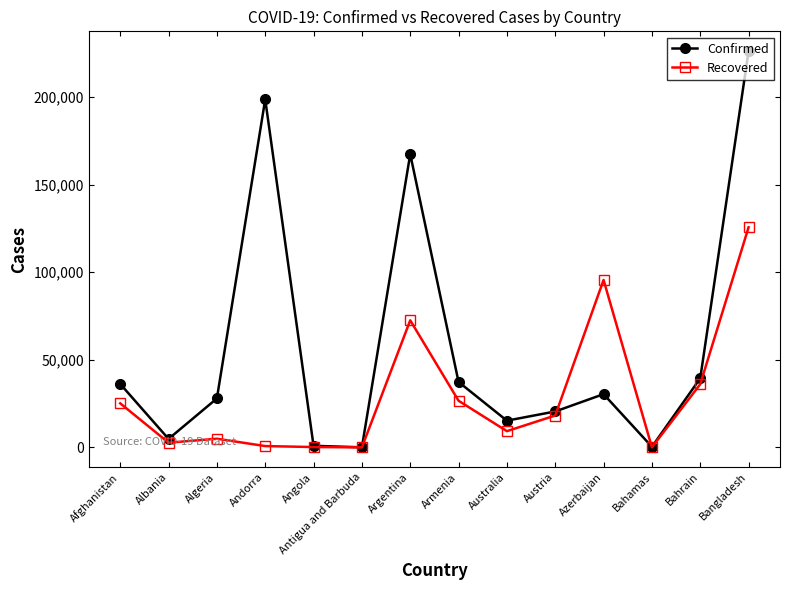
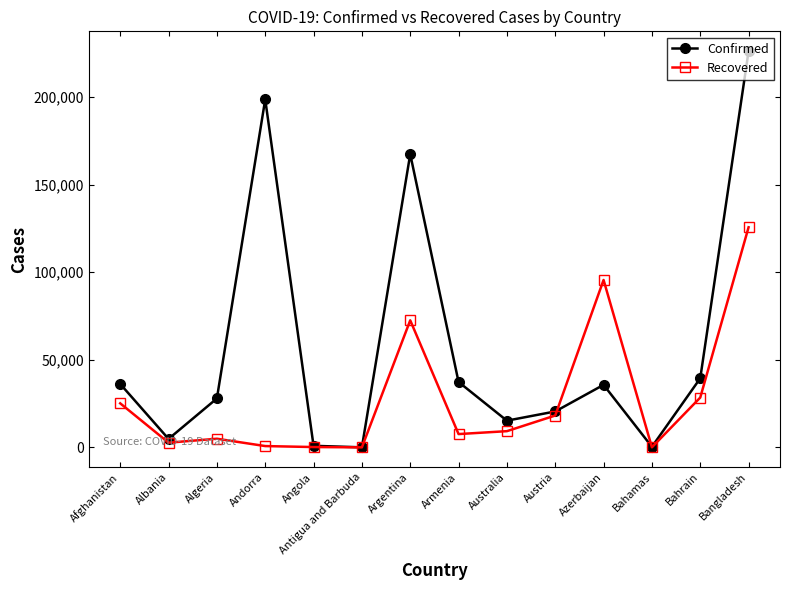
  {
    "Confirmed": {
      "Afghanistan": "36,000",
      "Albania": "5,000",
      "Algeria": "28,000",
      "Andorra": "199,000",
      "Argentina": "167,000",
      "Armenia": "37,000",
      "Australia": "15,000",
      "Austria": "21,000",
-     "Azerbaijan": "30,000",
+     "Azerbaijan": "36,000",
      "Bahrain": "39,000"
    },
    "Recovered": {
      "Afghanistan": "25,000",
      "Albania": "3,000",
      "Algeria": "5,000",
      "Andorra": "1,000",
      "Argentina": "73,000",
-     "Armenia": "27,000",
+     "Armenia": "8,000",
      "Australia": "9,000",
      "Austria": "18,000",
      "Azerbaijan": "96,000",
-     "Bahrain": "36,000",
+     "Bahrain": "28,000",
      "Bangladesh": "126,000"
    }
  }
